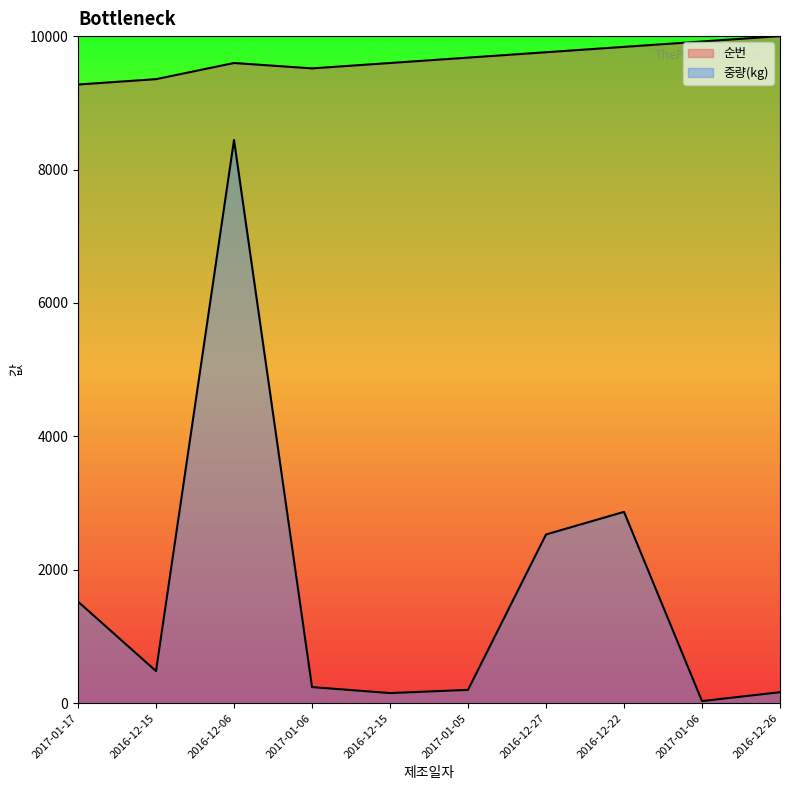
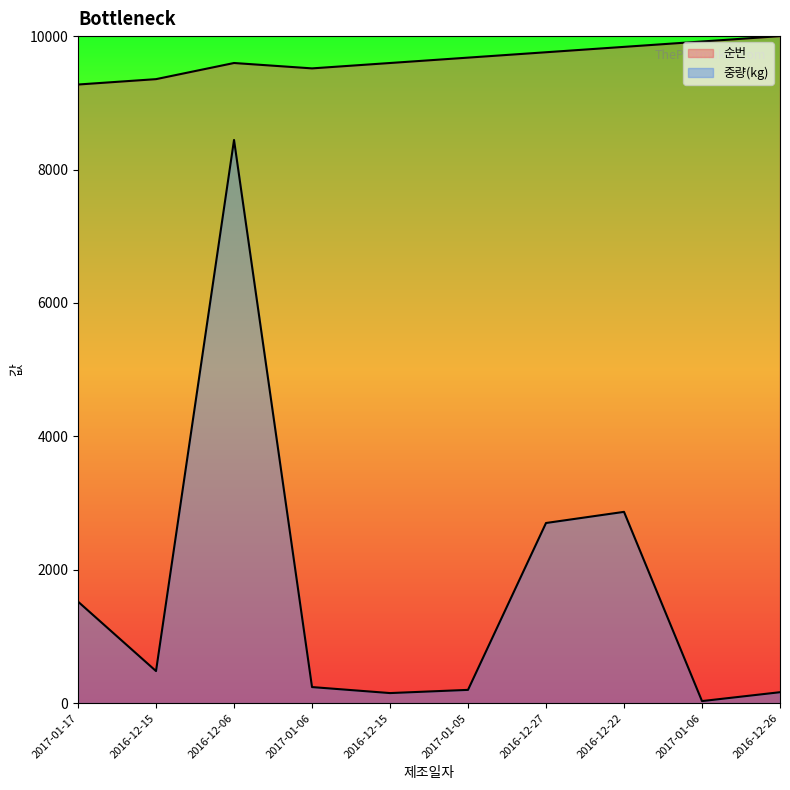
  {
    "순번": {
      "2017-01-17": 9300,
      "2016-12-06": 9600,
      "2017-01-05": 9700,
      "2016-12-27": 9800,
      "2016-12-22": 9800,
      "2016-12-26": 10000
    },
    "중량(kg)": {
      "2017-01-17": 1500,
      "2016-12-06": 8400,
      "2017-01-05": 200,
-     "2016-12-27": 2500,
+     "2016-12-27": 2700,
      "2016-12-22": 2900,
      "2016-12-26": 200
    }
  }
